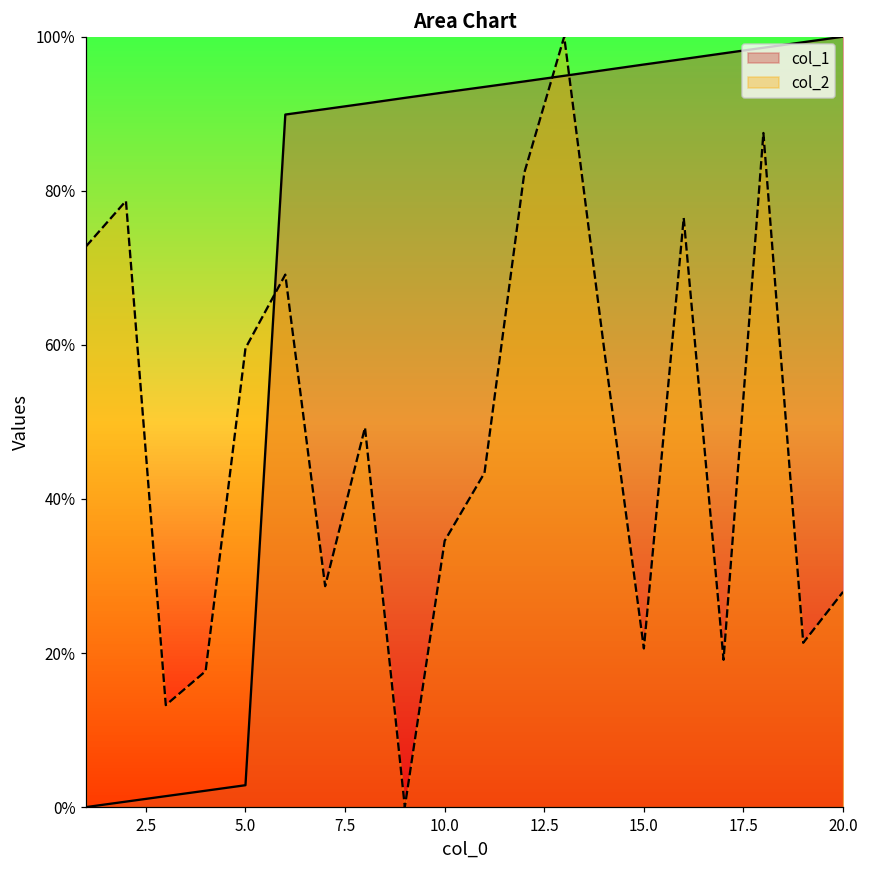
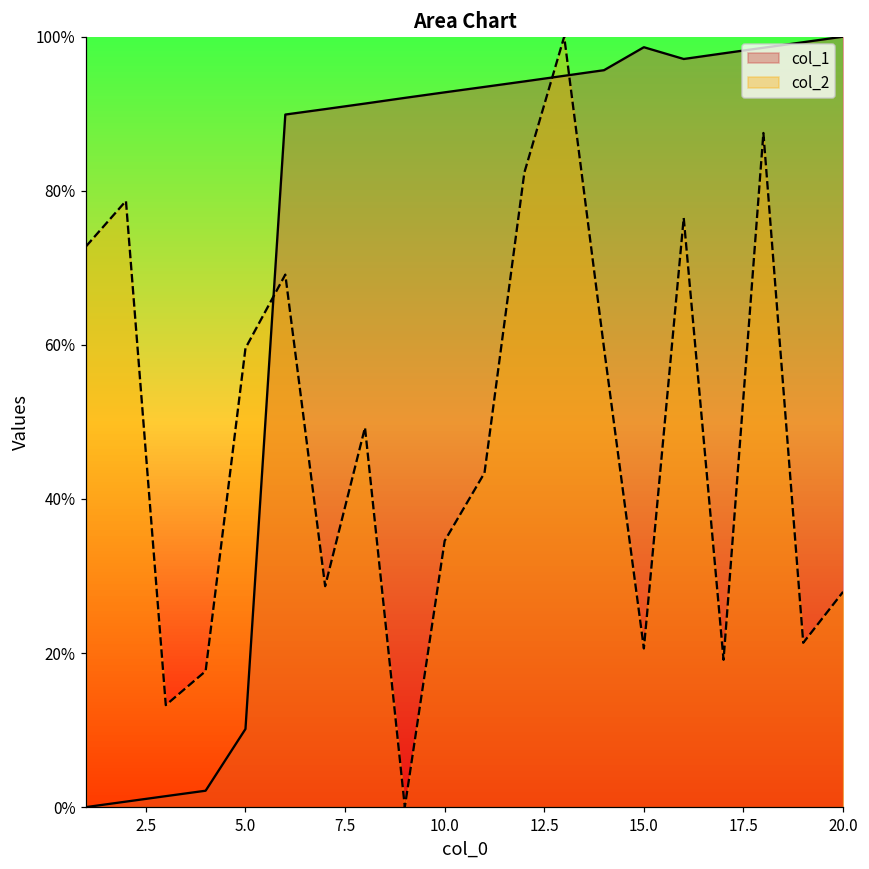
  {
    "col_1": {
-     "5.0": "3%",
+     "5.0": "10%",
      "10.0": "93%",
-     "15.0": "96%",
+     "15.0": "99%",
      "20.0": "100%"
    },
    "col_2": {
      "5.0": "60%",
      "10.0": "35%",
      "15.0": "21%",
      "20.0": "28%"
    }
  }
